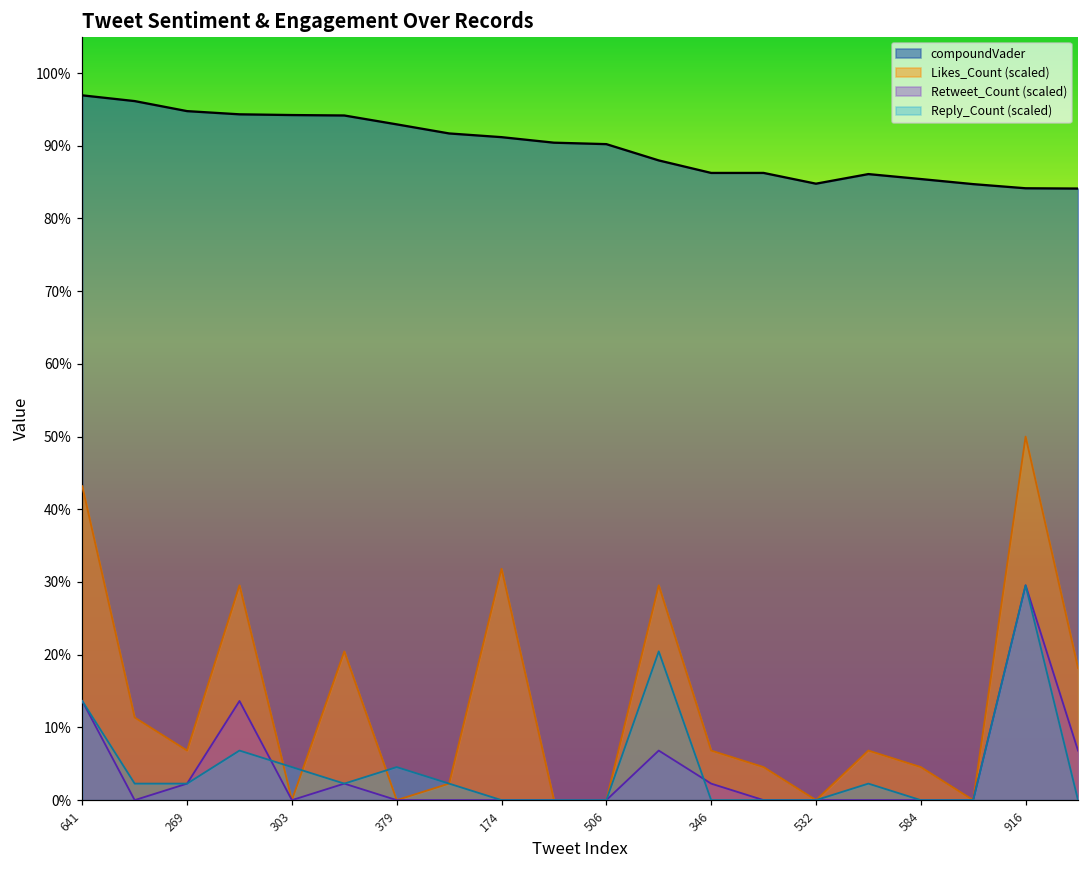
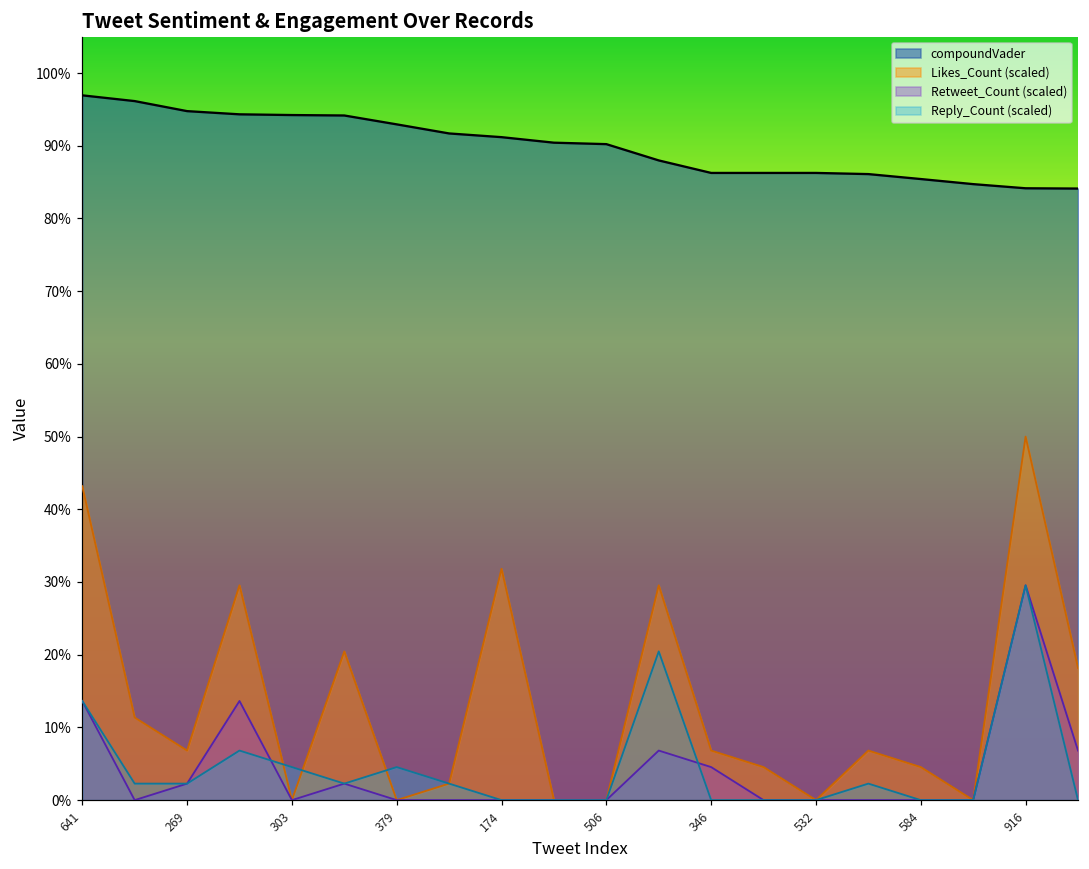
  {
    "compoundVader": {
      "641": "97%",
      "269": "95%",
      "303": "94%",
      "379": "93%",
      "174": "91%",
      "506": "90%",
      "346": "86%",
-     "532": "85%",
+     "532": "86%",
      "584": "85%",
      "916": "84%"
    },
    "Likes_Count (scaled)": {
      "641": "43%",
      "269": "7%",
      "174": "32%",
      "346": "7%",
      "584": "5%",
      "916": "50%"
    },
    "Retweet_Count (scaled)": {
-     "346": "2%"
+     "346": "5%"
    },
    "Reply_Count (scaled)": {
      "303": "5%",
      "379": "5%",
      "346": "0%"
    }
  }
